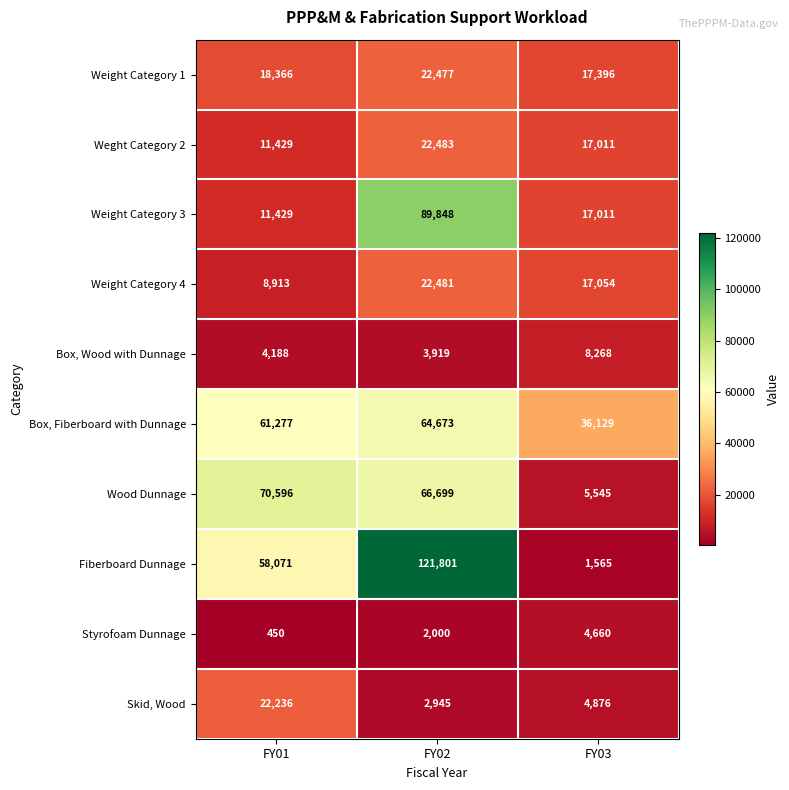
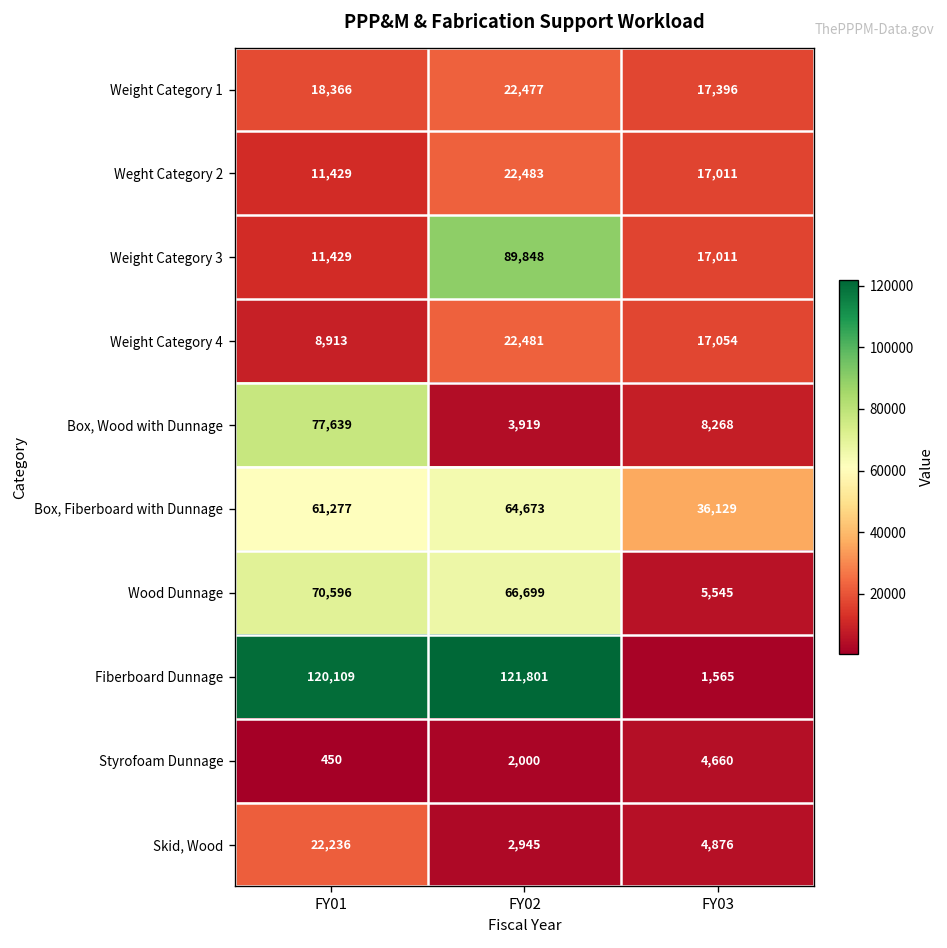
  {
    "Weight Category 1": {
      "FY01": "18,366",
      "FY02": "22,477",
      "FY03": "17,396"
    },
    "Weght Category 2": {
      "FY01": "11,429",
      "FY02": "22,483",
      "FY03": "17,011"
    },
    "Weight Category 3": {
      "FY01": "11,429",
      "FY02": "89,848",
      "FY03": "17,011"
    },
    "Weight Category 4": {
      "FY01": "8,913",
      "FY02": "22,481",
      "FY03": "17,054"
    },
    "Box, Wood with Dunnage": {
-     "FY01": "4,188",
+     "FY01": "77,639",
      "FY02": "3,919",
      "FY03": "8,268"
    },
    "Box, Fiberboard with Dunnage": {
      "FY01": "61,277",
      "FY02": "64,673",
      "FY03": "36,129"
    },
    "Wood Dunnage": {
      "FY01": "70,596",
      "FY02": "66,699",
      "FY03": "5,545"
    },
    "Fiberboard Dunnage": {
-     "FY01": "58,071",
+     "FY01": "120,109",
      "FY02": "121,801",
      "FY03": "1,565"
    },
    "Styrofoam Dunnage": {
      "FY01": "450",
      "FY02": "2,000",
      "FY03": "4,660"
    },
    "Skid, Wood": {
      "FY01": "22,236",
      "FY02": "2,945",
      "FY03": "4,876"
    }
  }
